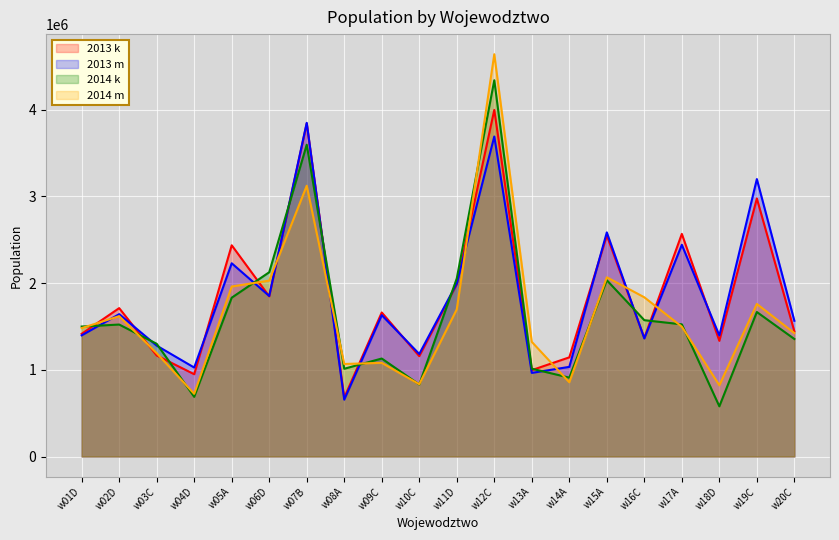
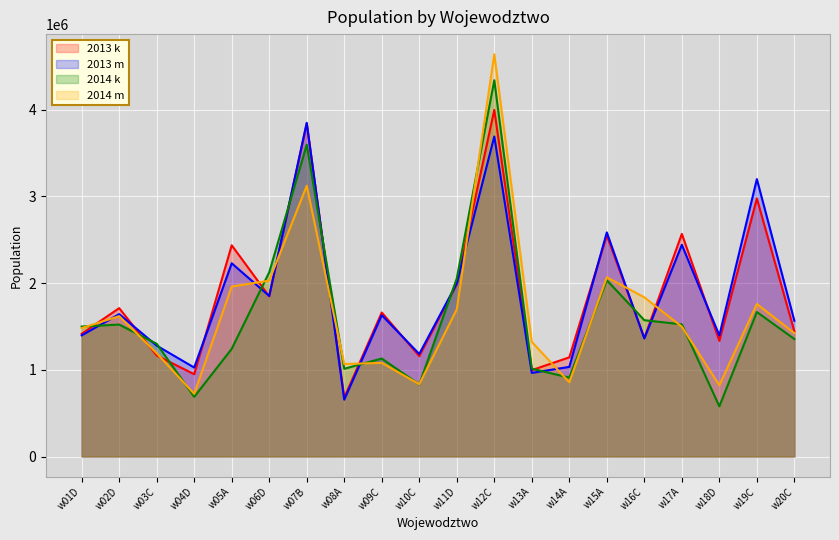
  {
    "2013 k": {
      "w02D": 1700000,
      "w04D": 900000,
      "w05A": 2400000,
      "w09C": 1700000,
      "w12C": 4000000,
      "w14A": 1100000,
      "w15A": 2500000,
      "w17A": 2600000,
      "w18D": 1300000,
      "w19C": 3000000
    },
    "2013 m": {
      "w04D": 1000000,
      "w05A": 2200000,
      "w09C": 1600000,
      "w12C": 3700000,
      "w13A": 1000000,
      "w14A": 1000000,
      "w15A": 2600000,
      "w17A": 2400000,
      "w18D": 1400000,
      "w19C": 3200000,
      "w20C": 1600000
    },
    "2014 k": {
      "w02D": 1500000,
      "w04D": 700000,
-     "w05A": 1800000,
+     "w05A": 1200000,
      "w06D": 2100000,
      "w07B": 3600000,
      "w08A": 1000000,
      "w09C": 1100000,
      "w11D": 2100000,
      "w12C": 4300000,
      "w14A": 900000,
      "w15A": 2000000,
      "w16C": 1600000,
      "w18D": 600000,
      "w19C": 1700000,
      "w20C": 1400000
    },
    "2014 m": {
      "w04D": 700000,
      "w05A": 2000000,
      "w06D": 2000000,
      "w07B": 3100000,
      "w08A": 1100000,
      "w09C": 1100000,
      "w11D": 1700000,
      "w12C": 4600000,
      "w13A": 1300000,
      "w14A": 900000,
      "w15A": 2100000,
      "w16C": 1800000,
      "w18D": 800000,
      "w19C": 1800000
    }
  }
